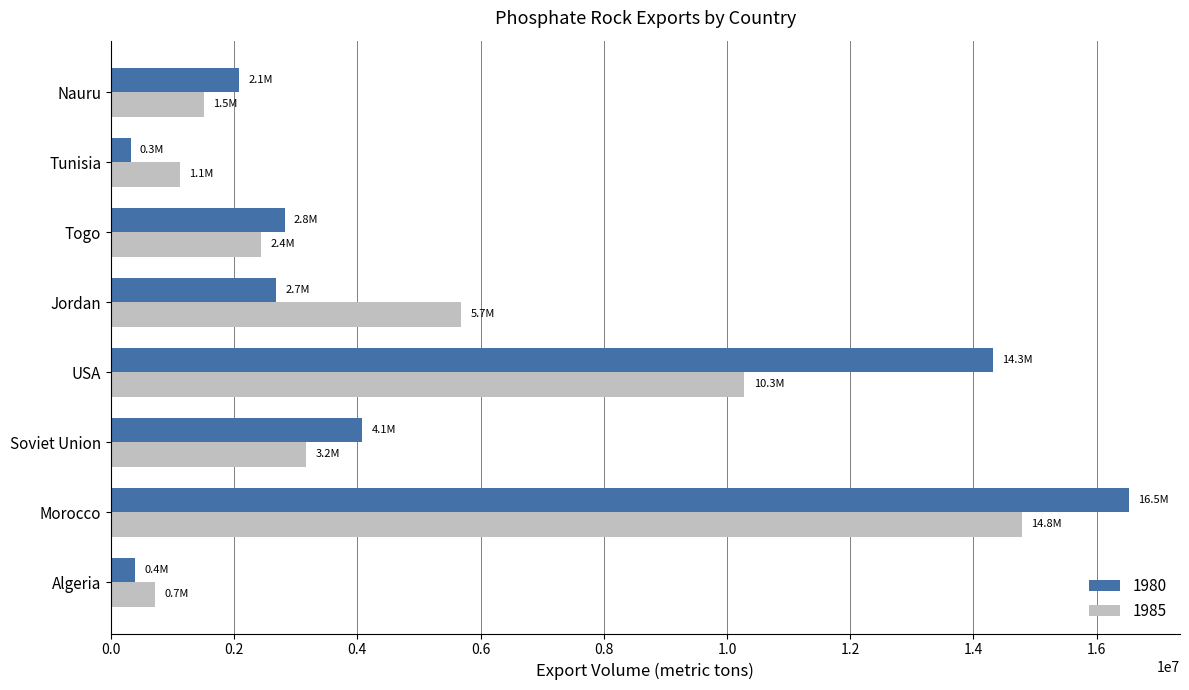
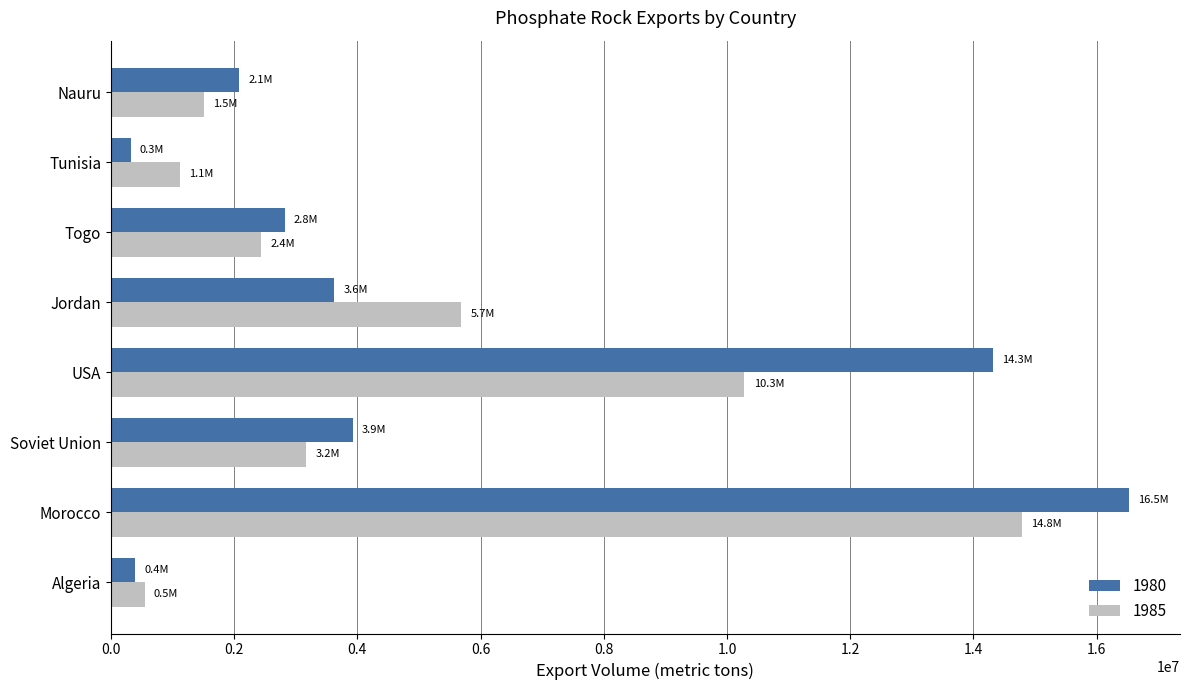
  {
    "1980": {
      "Nauru": "2.1M",
      "Tunisia": "0.3M",
      "Togo": "2.8M",
-     "Jordan": "2.7M",
+     "Jordan": "3.6M",
      "USA": "14.3M",
-     "Soviet Union": "4.1M",
+     "Soviet Union": "3.9M",
      "Morocco": "16.5M",
      "Algeria": "0.4M"
    },
    "1985": {
      "Nauru": "1.5M",
      "Tunisia": "1.1M",
      "Togo": "2.4M",
      "Jordan": "5.7M",
      "USA": "10.3M",
      "Soviet Union": "3.2M",
      "Morocco": "14.8M",
-     "Algeria": "0.7M"
+     "Algeria": "0.5M"
    }
  }
